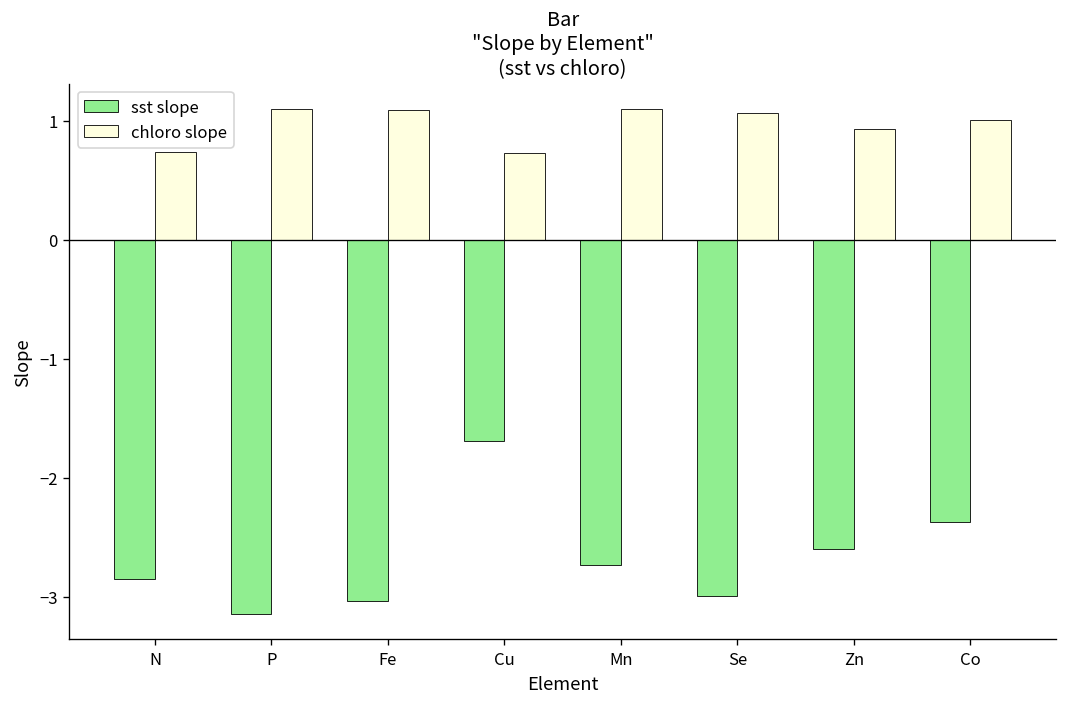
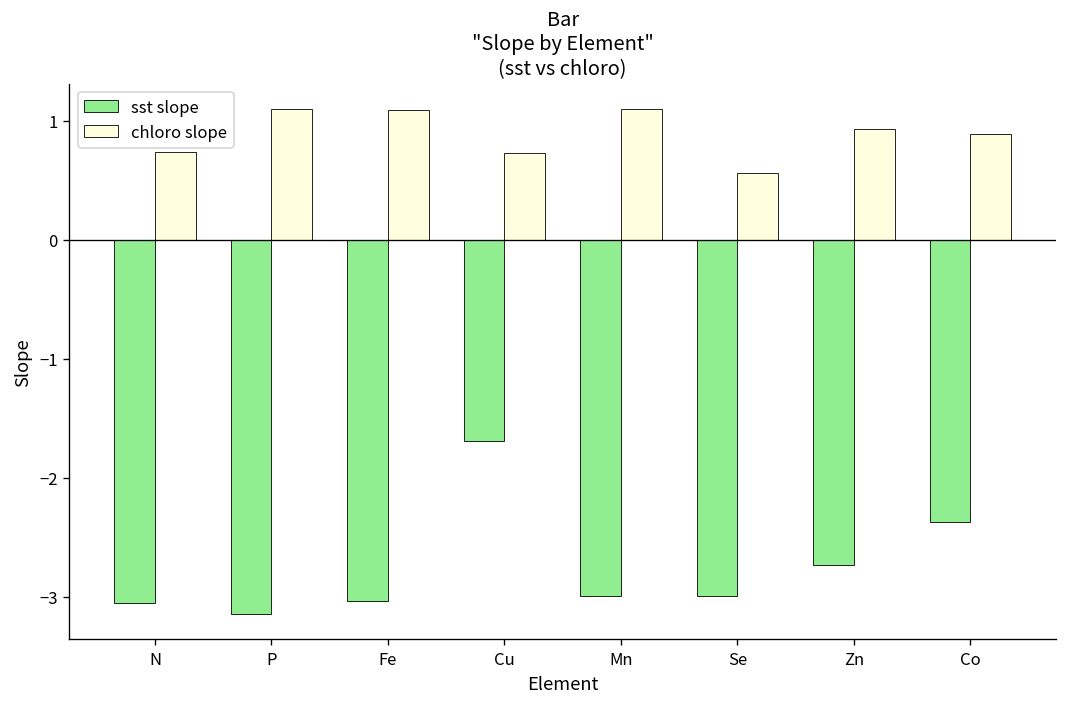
  {
    "sst slope": {
-     "N": -2.8,
+     "N": -3.1,
      "P": -3.1,
      "Fe": -3.0,
      "Cu": -1.7,
-     "Mn": -2.7,
+     "Mn": -3.0,
      "Se": -3.0,
-     "Zn": -2.6,
+     "Zn": -2.7,
      "Co": -2.4
    },
    "chloro slope": {
      "N": 0.7,
      "P": 1.1,
      "Fe": 1.1,
      "Cu": 0.7,
      "Mn": 1.1,
-     "Se": 1.1,
+     "Se": 0.6,
      "Zn": 0.9,
-     "Co": 1.0
+     "Co": 0.9
    }
  }
